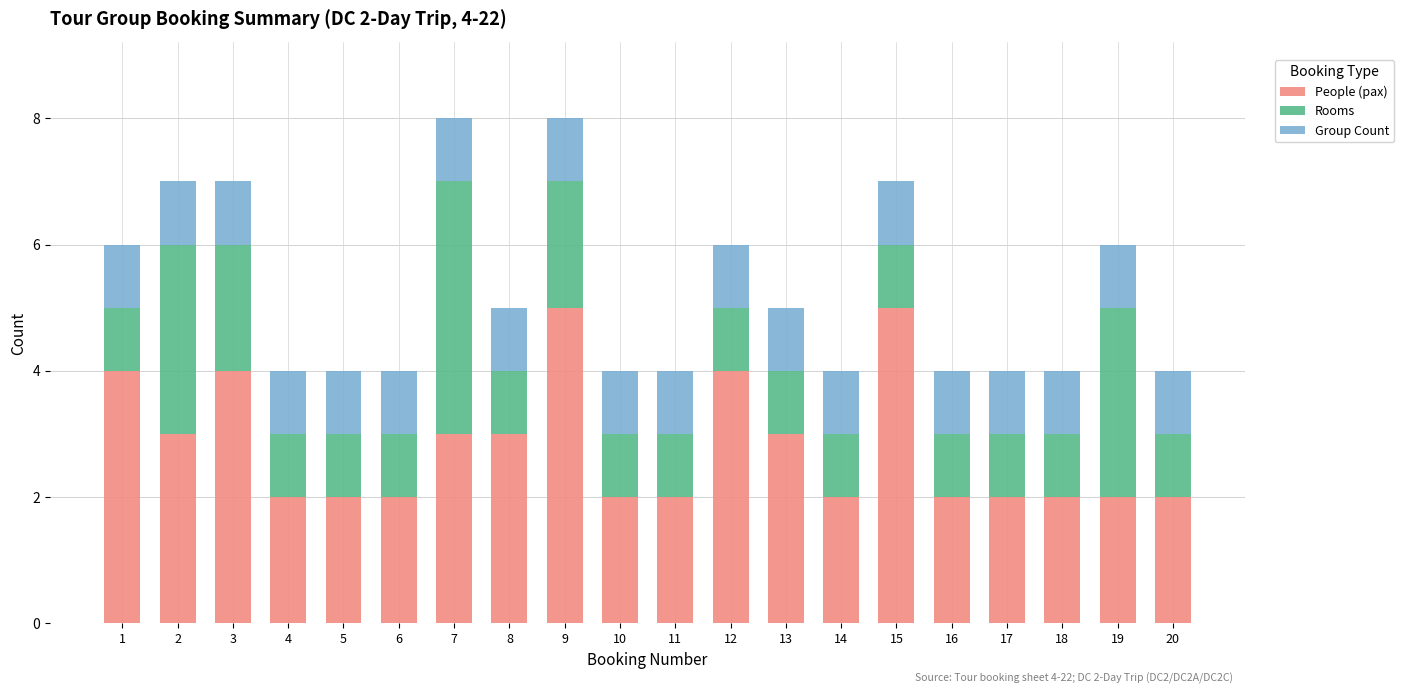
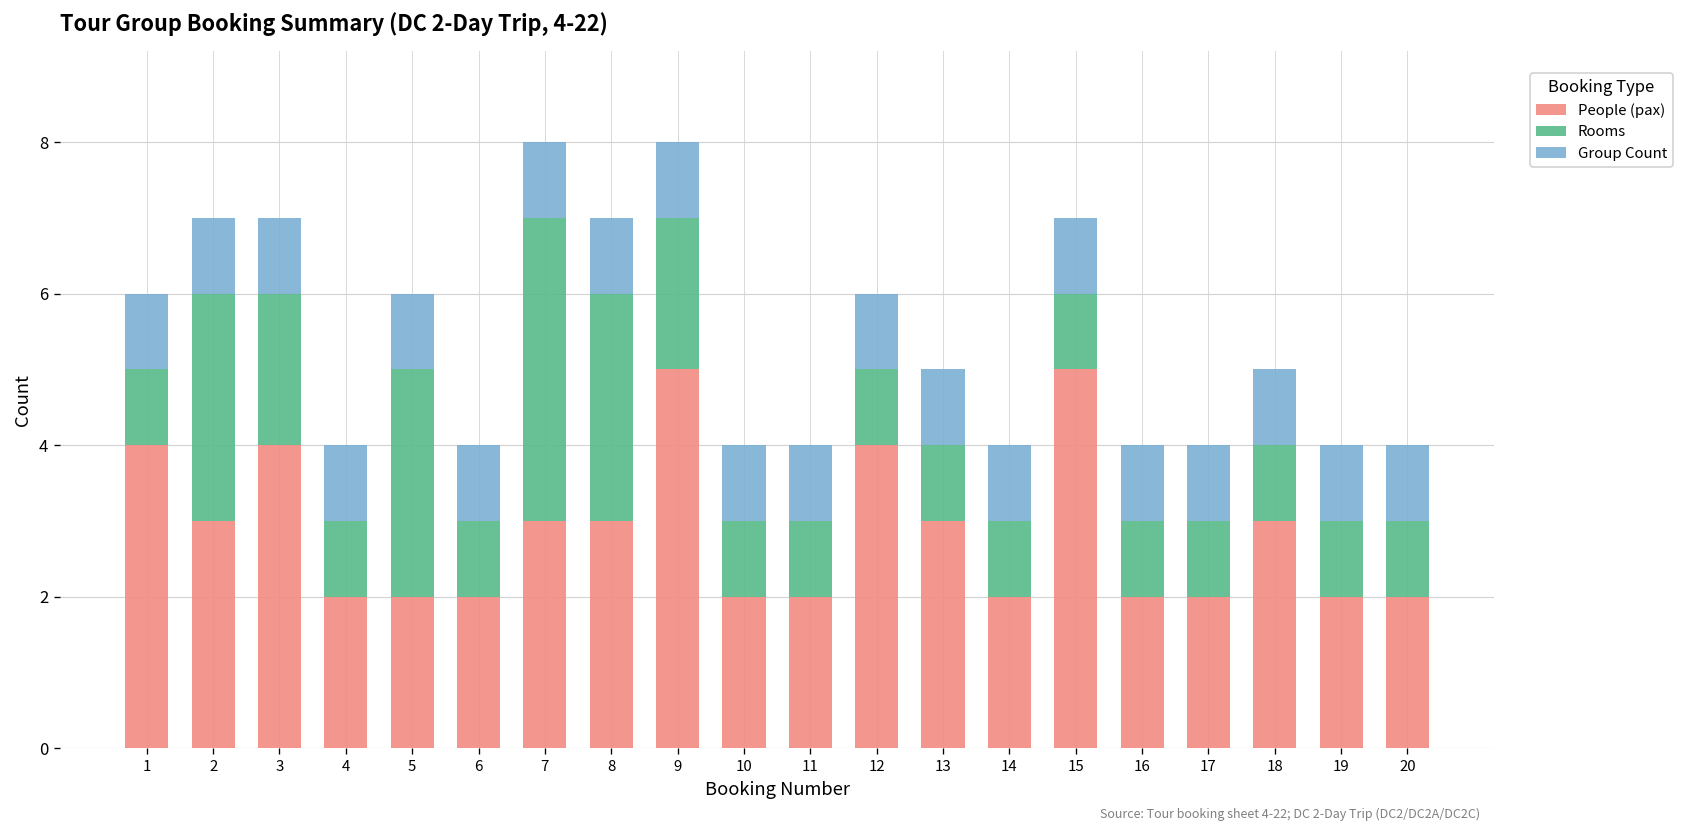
  {
    "People (pax)": {
      "1": 4,
      "2": 3,
      "3": 4,
      "4": 2,
      "5": 2,
      "6": 2,
      "7": 3,
      "8": 3,
      "9": 5,
      "10": 2,
      "11": 2,
      "12": 4,
      "13": 3,
      "14": 2,
      "15": 5,
      "16": 2,
      "17": 2,
-     "18": 2,
+     "18": 3,
      "19": 2,
      "20": 2
    },
    "Rooms": {
      "1": 1,
      "2": 3,
      "3": 2,
      "4": 1,
-     "5": 1,
+     "5": 3,
      "6": 1,
      "7": 4,
-     "8": 1,
+     "8": 3,
      "9": 2,
      "10": 1,
      "11": 1,
      "12": 1,
      "13": 1,
      "14": 1,
      "15": 1,
      "16": 1,
      "17": 1,
      "18": 1,
-     "19": 3,
+     "19": 1,
      "20": 1
    },
    "Group Count": {
      "1": 1,
      "2": 1,
      "3": 1,
      "4": 1,
      "5": 1,
      "6": 1,
      "7": 1,
      "8": 1,
      "9": 1,
      "10": 1,
      "11": 1,
      "12": 1,
      "13": 1,
      "14": 1,
      "15": 1,
      "16": 1,
      "17": 1,
      "18": 1,
      "19": 1,
      "20": 1
    }
  }
